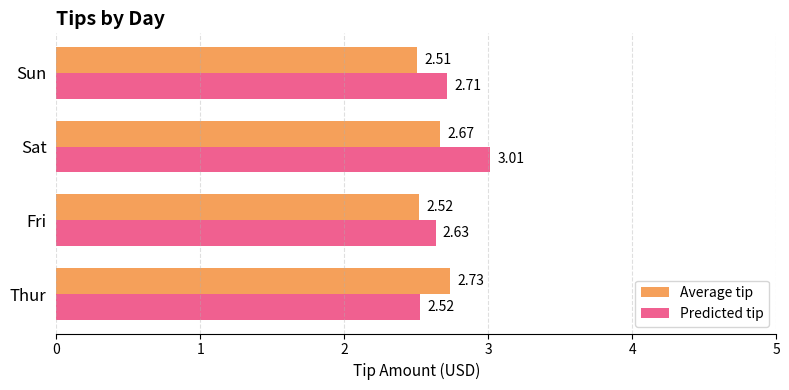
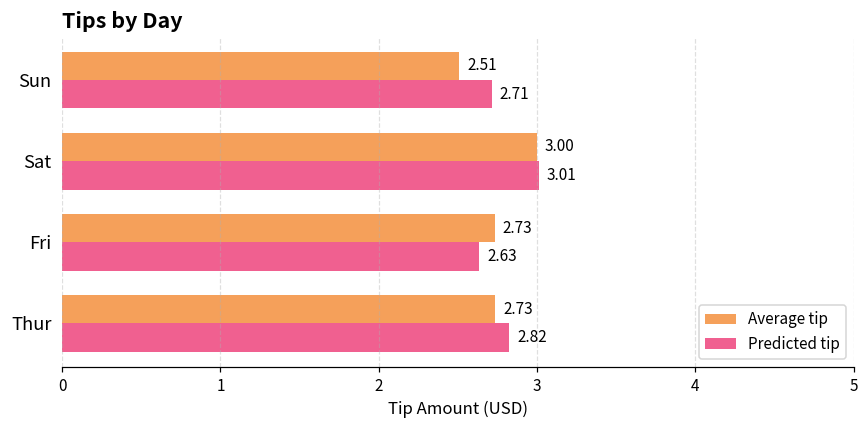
  {
    "Average tip": {
      "Sun": 2.51,
-     "Sat": 2.67,
-     "Fri": 2.52,
+     "Sat": 3.00,
+     "Fri": 2.73,
      "Thur": 2.73
    },
    "Predicted tip": {
      "Sun": 2.71,
      "Sat": 3.01,
      "Fri": 2.63,
-     "Thur": 2.52
+     "Thur": 2.82
    }
  }
